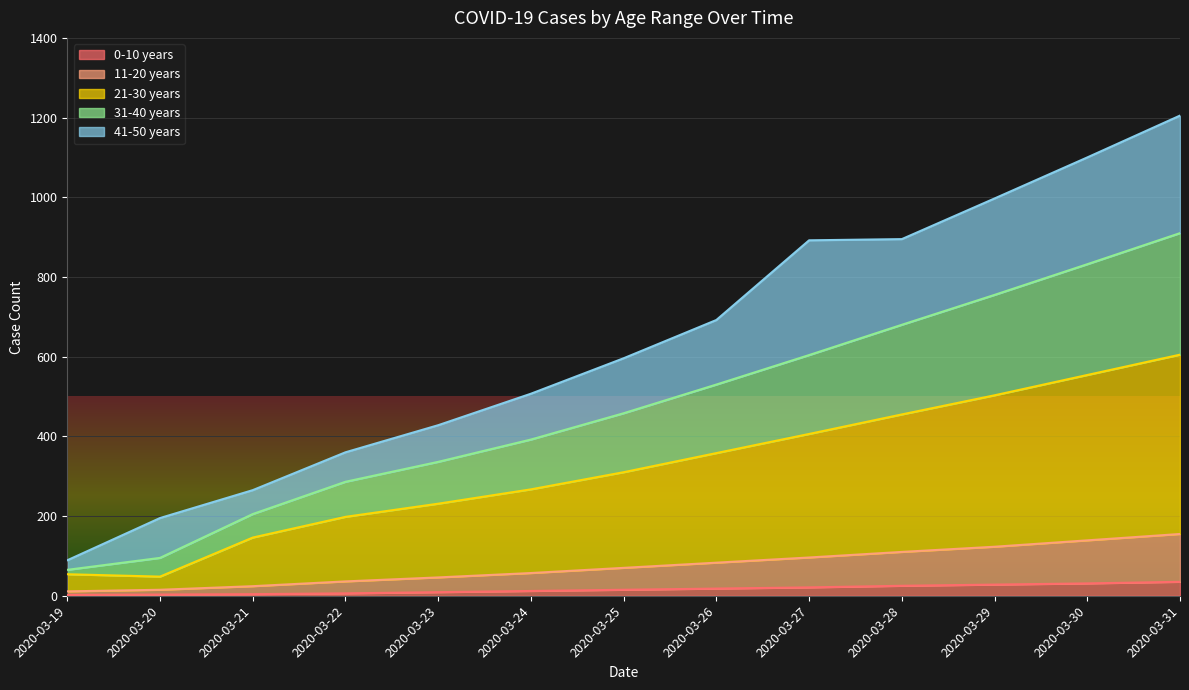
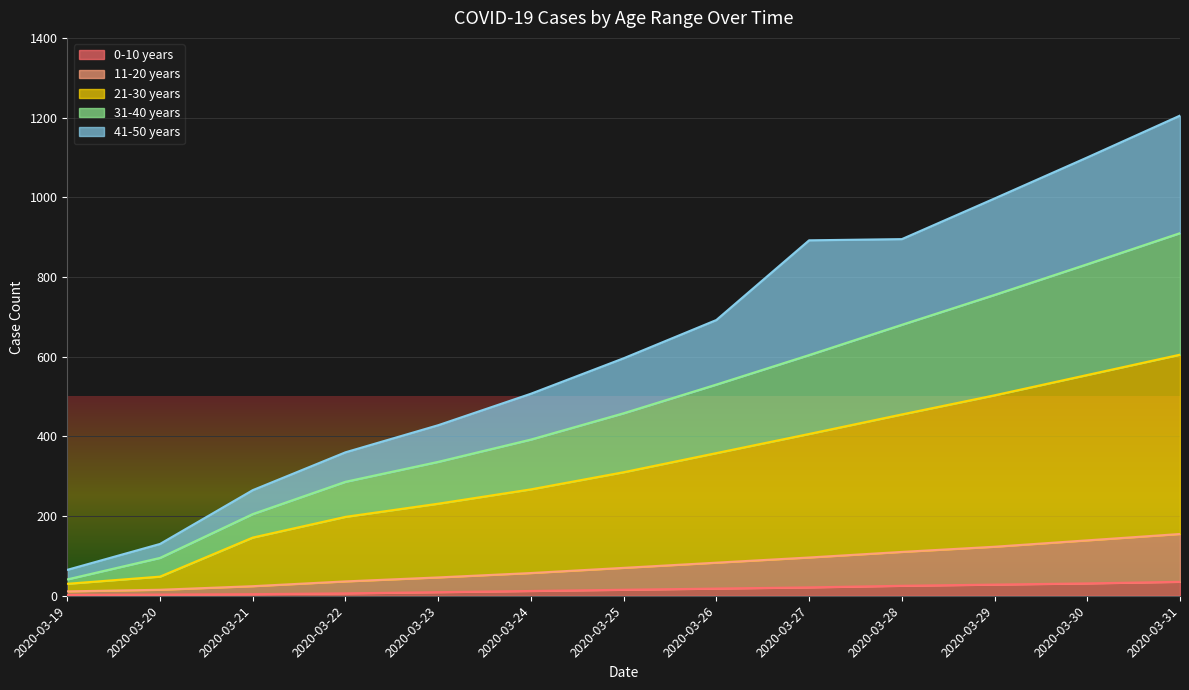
  {
    "21-30 years": {
-     "2020-03-19": 40,
+     "2020-03-19": 20,
      "2020-03-20": 30,
      "2020-03-21": 120,
      "2020-03-22": 160,
      "2020-03-23": 190,
      "2020-03-24": 210,
      "2020-03-25": 240,
      "2020-03-26": 280,
      "2020-03-27": 310,
      "2020-03-28": 350,
      "2020-03-29": 380,
      "2020-03-30": 420,
      "2020-03-31": 450
    },
    "31-40 years": {
      "2020-03-19": 10,
      "2020-03-20": 50,
      "2020-03-21": 60,
      "2020-03-22": 90,
      "2020-03-23": 110,
      "2020-03-24": 130,
      "2020-03-25": 150,
      "2020-03-26": 170,
      "2020-03-27": 200,
      "2020-03-28": 230,
      "2020-03-29": 250,
      "2020-03-30": 280,
      "2020-03-31": 310
    },
    "41-50 years": {
      "2020-03-19": 20,
-     "2020-03-20": 100,
+     "2020-03-20": 40,
      "2020-03-21": 60,
      "2020-03-22": 70,
      "2020-03-23": 90,
      "2020-03-24": 120,
      "2020-03-25": 140,
      "2020-03-26": 160,
      "2020-03-27": 290,
      "2020-03-28": 220,
      "2020-03-29": 240,
      "2020-03-30": 270,
      "2020-03-31": 300
    }
  }
